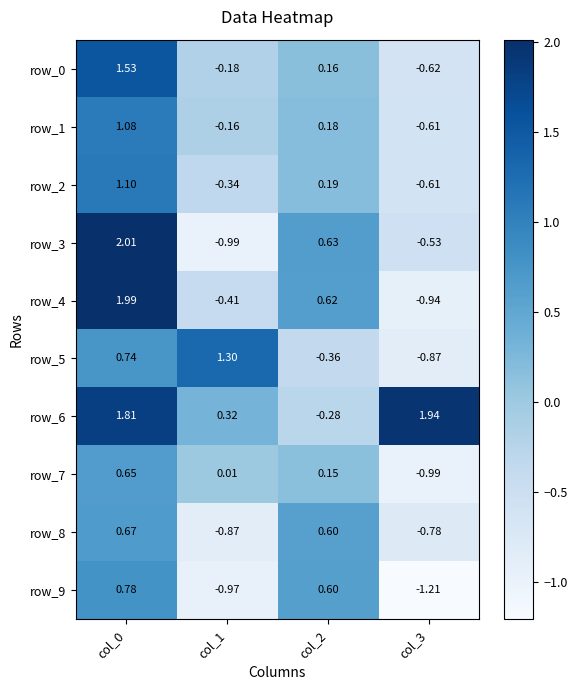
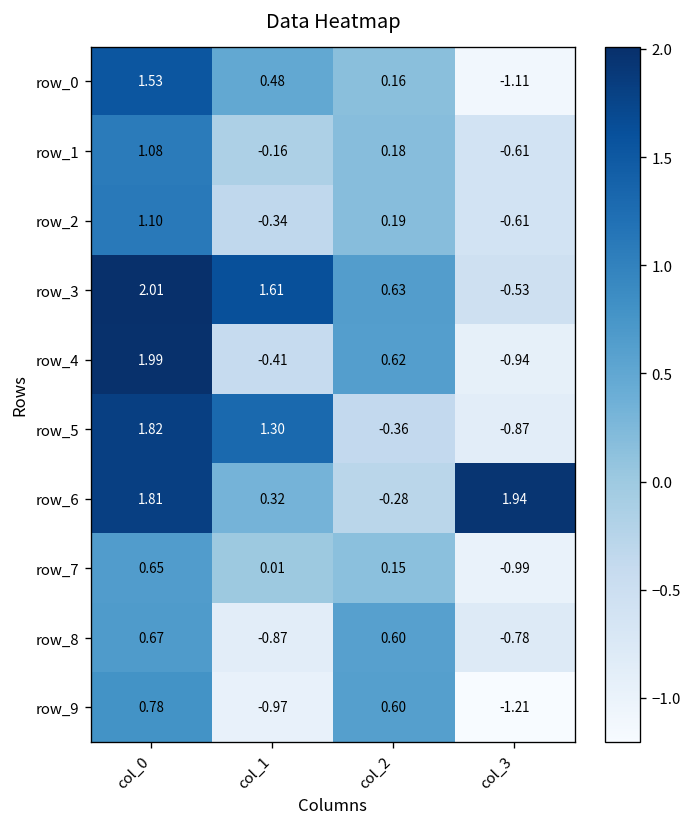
  {
    "row_0": {
      "col_0": 1.53,
-     "col_1": -0.18,
+     "col_1": 0.48,
      "col_2": 0.16,
-     "col_3": -0.62
+     "col_3": -1.11
    },
    "row_1": {
      "col_0": 1.08,
      "col_1": -0.16,
      "col_2": 0.18,
      "col_3": -0.61
    },
    "row_2": {
      "col_0": 1.10,
      "col_1": -0.34,
      "col_2": 0.19,
      "col_3": -0.61
    },
    "row_3": {
      "col_0": 2.01,
-     "col_1": -0.99,
+     "col_1": 1.61,
      "col_2": 0.63,
      "col_3": -0.53
    },
    "row_4": {
      "col_0": 1.99,
      "col_1": -0.41,
      "col_2": 0.62,
      "col_3": -0.94
    },
    "row_5": {
-     "col_0": 0.74,
+     "col_0": 1.82,
      "col_1": 1.30,
      "col_2": -0.36,
      "col_3": -0.87
    },
    "row_6": {
      "col_0": 1.81,
      "col_1": 0.32,
      "col_2": -0.28,
      "col_3": 1.94
    },
    "row_7": {
      "col_0": 0.65,
      "col_1": 0.01,
      "col_2": 0.15,
      "col_3": -0.99
    },
    "row_8": {
      "col_0": 0.67,
      "col_1": -0.87,
      "col_2": 0.60,
      "col_3": -0.78
    },
    "row_9": {
      "col_0": 0.78,
      "col_1": -0.97,
      "col_2": 0.60,
      "col_3": -1.21
    }
  }
